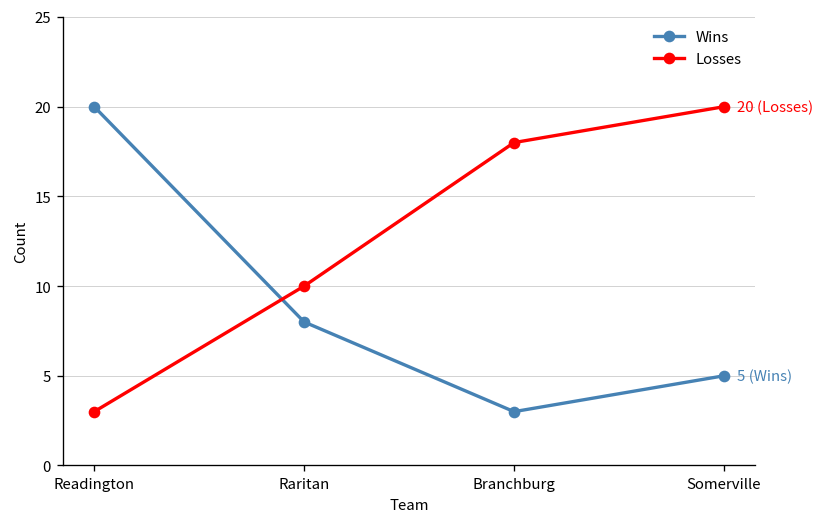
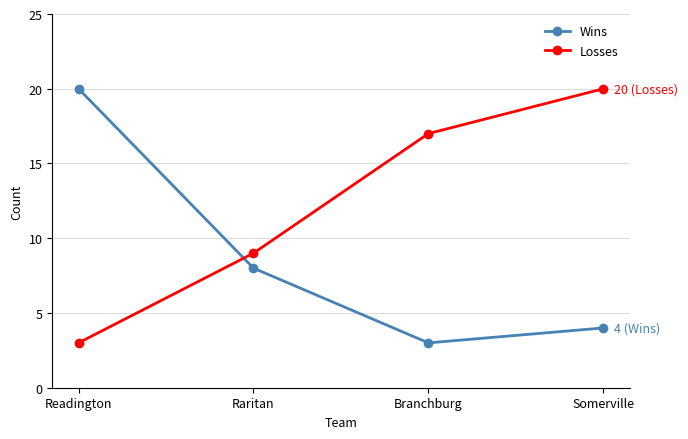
  {
    "Wins": {
-     "Somerville": 5
+     "Somerville": 4
    },
    "Losses": {
      "Readington": 3,
-     "Raritan": 10,
-     "Branchburg": 18
+     "Raritan": 9,
+     "Branchburg": 17
    }
  }
